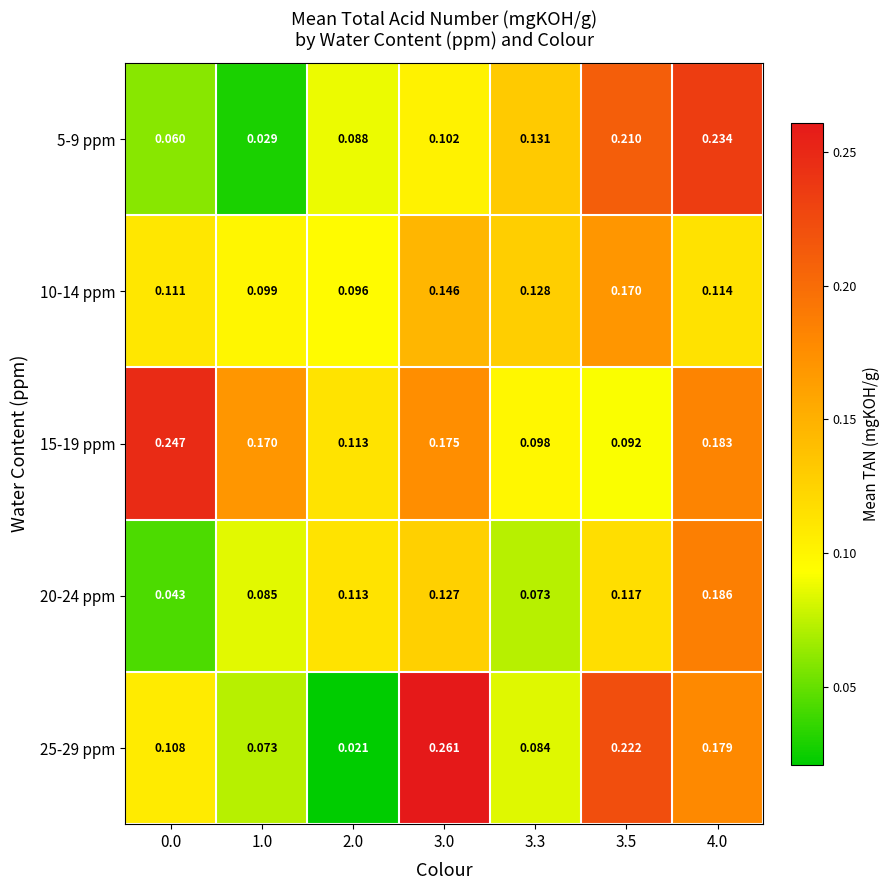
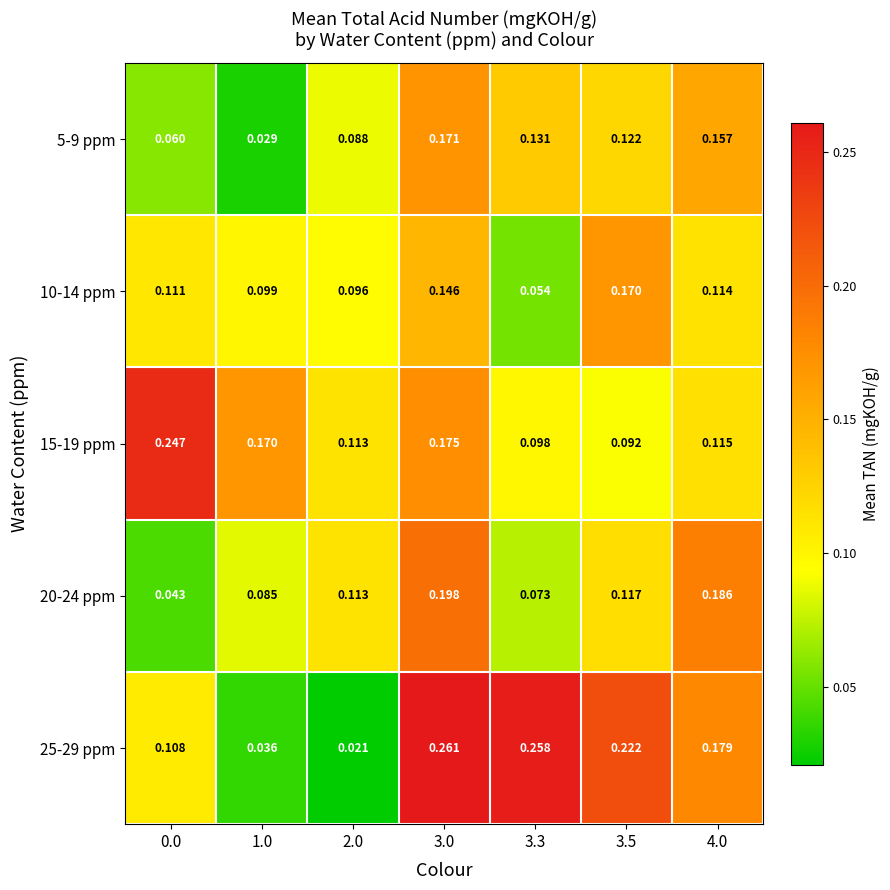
  {
    "5-9 ppm": {
      "0.0": 0.060,
      "1.0": 0.029,
      "2.0": 0.088,
-     "3.0": 0.102,
+     "3.0": 0.171,
      "3.3": 0.131,
-     "3.5": 0.210,
-     "4.0": 0.234
+     "3.5": 0.122,
+     "4.0": 0.157
    },
    "10-14 ppm": {
      "0.0": 0.111,
      "1.0": 0.099,
      "2.0": 0.096,
      "3.0": 0.146,
-     "3.3": 0.128,
+     "3.3": 0.054,
      "3.5": 0.170,
      "4.0": 0.114
    },
    "15-19 ppm": {
      "0.0": 0.247,
      "1.0": 0.170,
      "2.0": 0.113,
      "3.0": 0.175,
      "3.3": 0.098,
      "3.5": 0.092,
-     "4.0": 0.183
+     "4.0": 0.115
    },
    "20-24 ppm": {
      "0.0": 0.043,
      "1.0": 0.085,
      "2.0": 0.113,
-     "3.0": 0.127,
+     "3.0": 0.198,
      "3.3": 0.073,
      "3.5": 0.117,
      "4.0": 0.186
    },
    "25-29 ppm": {
      "0.0": 0.108,
-     "1.0": 0.073,
+     "1.0": 0.036,
      "2.0": 0.021,
      "3.0": 0.261,
-     "3.3": 0.084,
+     "3.3": 0.258,
      "3.5": 0.222,
      "4.0": 0.179
    }
  }
